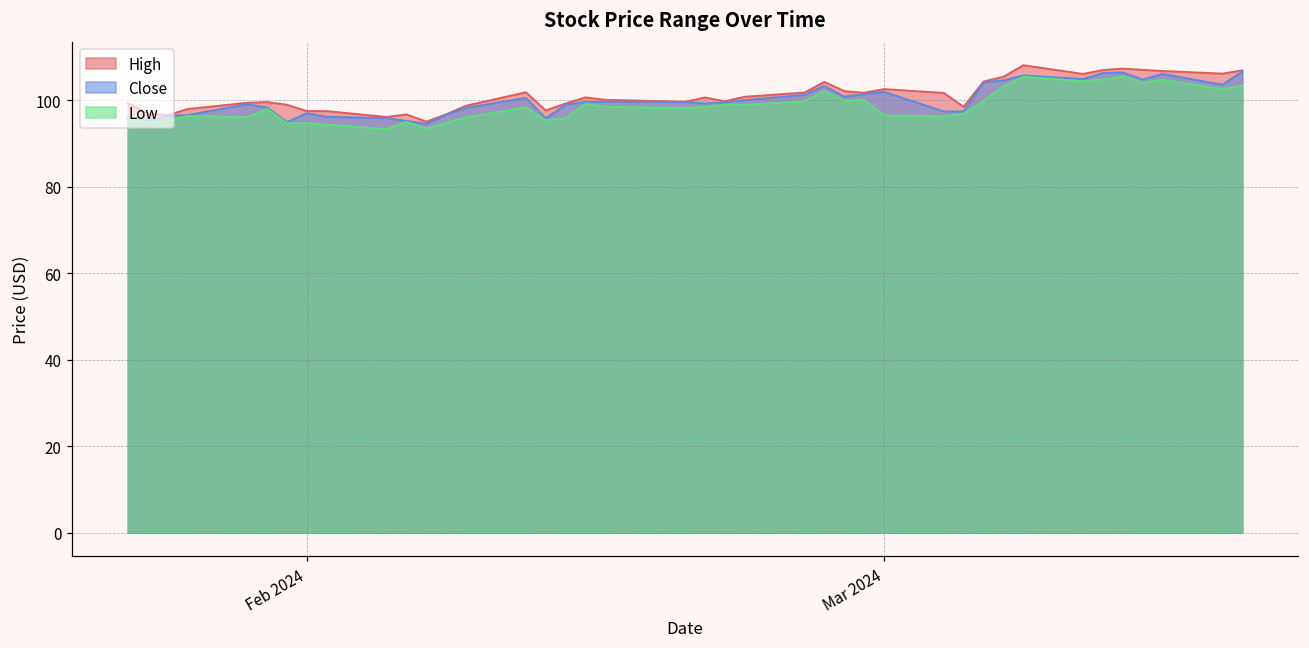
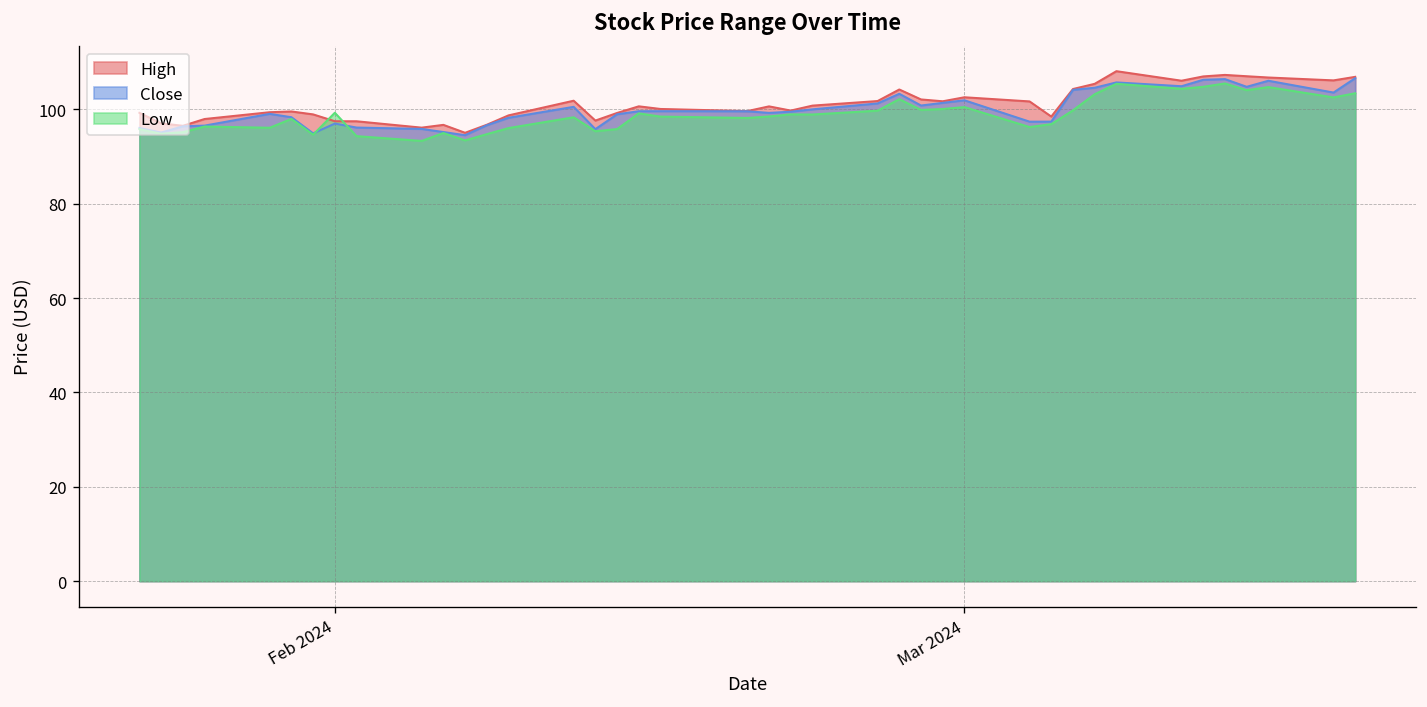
  {
    "Low": {
-     "Feb 2024": 95,
-     "Mar 2024": 97
+     "Feb 2024": 99,
+     "Mar 2024": 101
    }
  }
